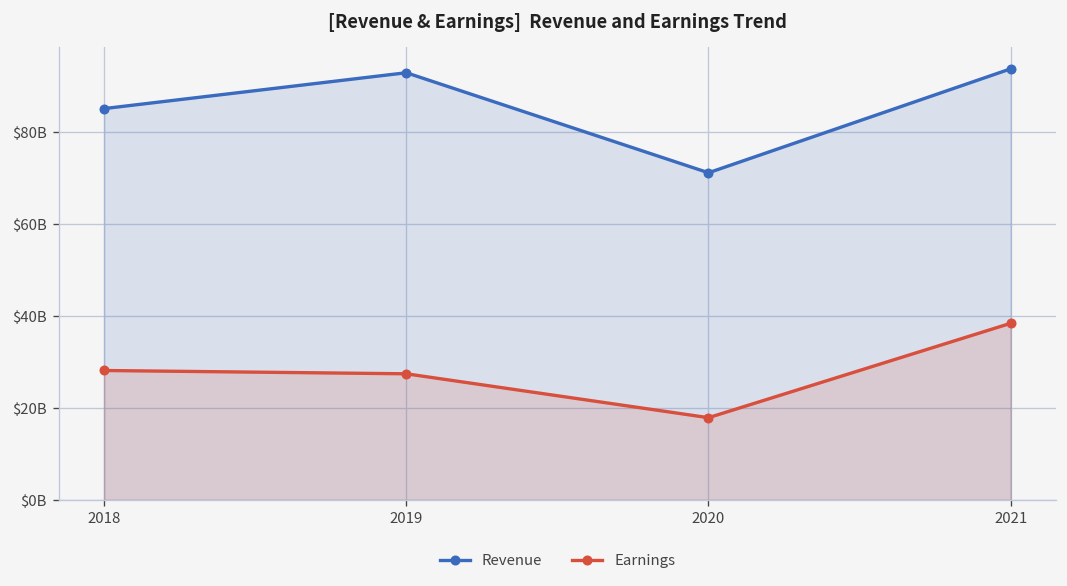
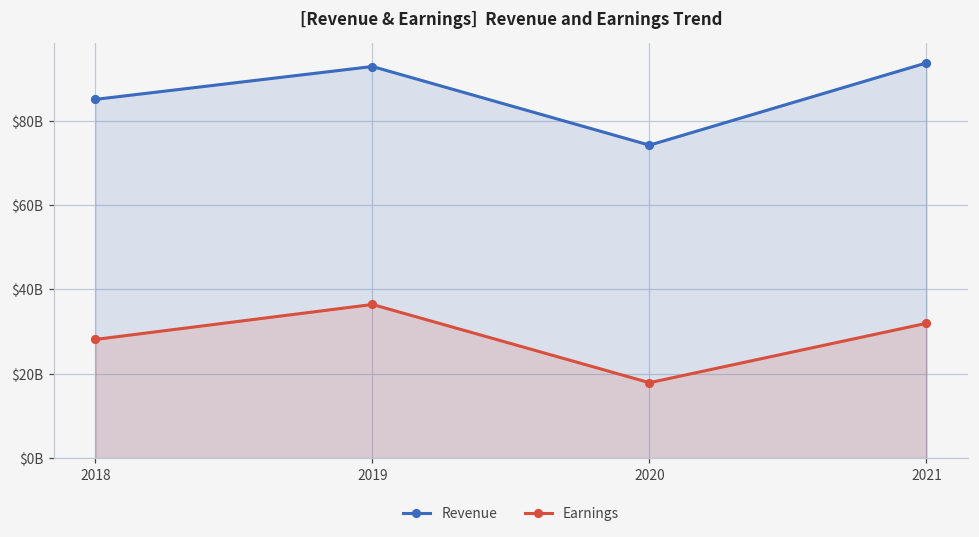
  {
    "Revenue": {
      "2018": "$85000000000",
      "2019": "$93000000000",
-     "2020": "$71000000000",
+     "2020": "$74000000000",
      "2021": "$94000000000"
    },
    "Earnings": {
      "2018": "$28000000000",
-     "2019": "$27000000000",
+     "2019": "$36000000000",
      "2020": "$18000000000",
-     "2021": "$38000000000"
+     "2021": "$32000000000"
    }
  }
